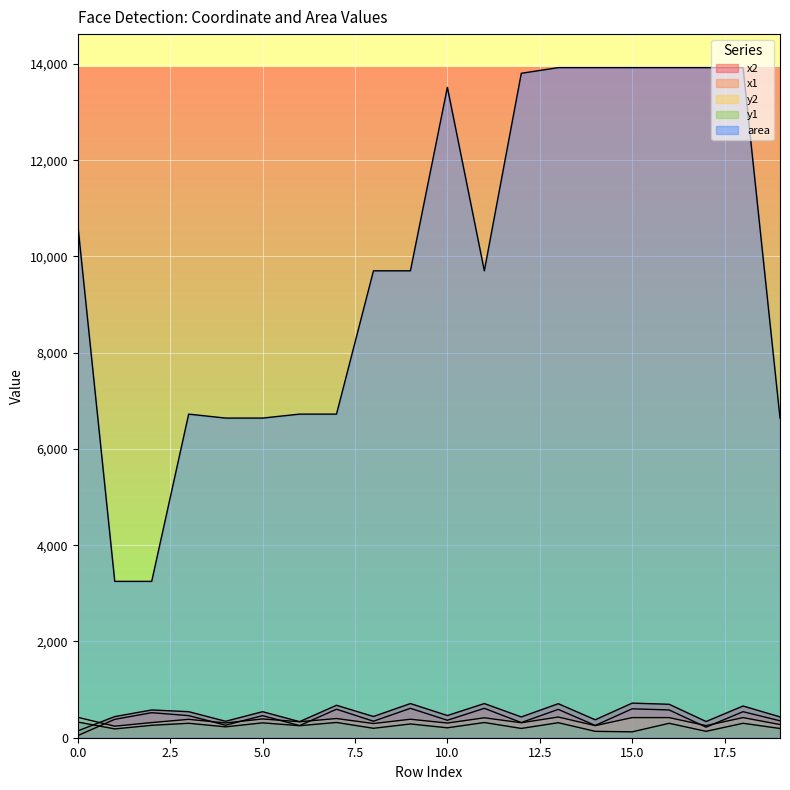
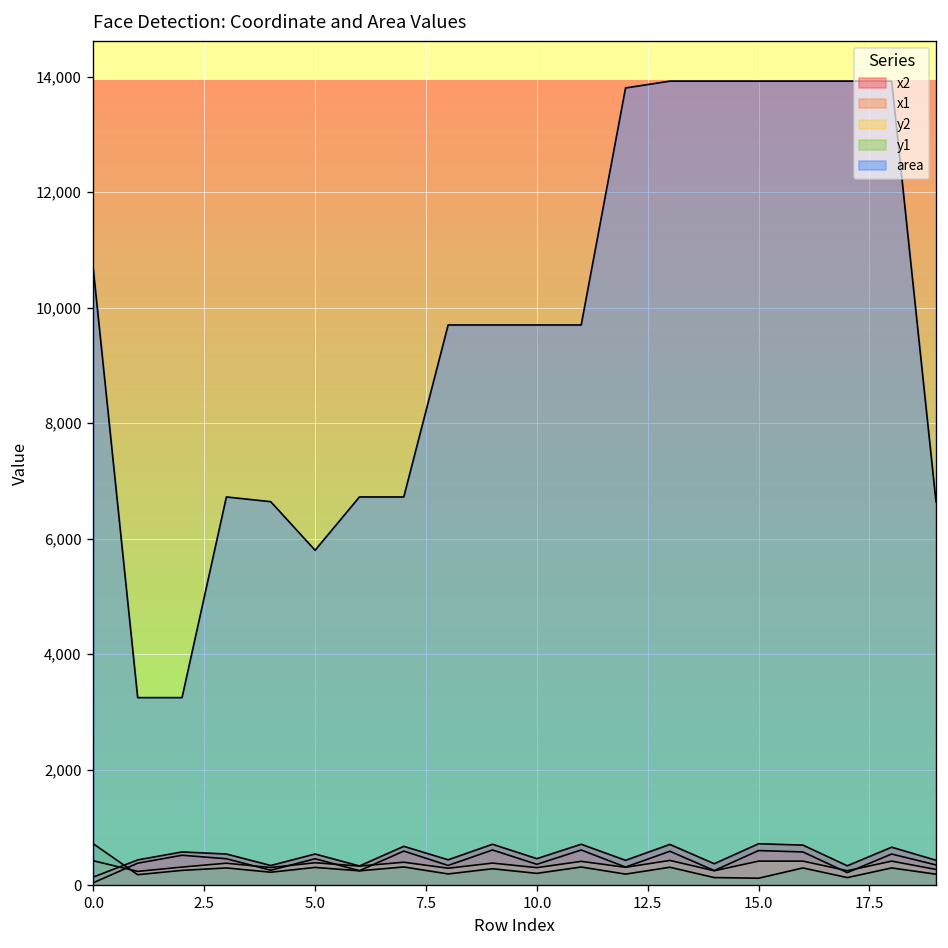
  {
    "y1": {
-     "0.0": "300",
+     "0.0": "700",
      "5.0": "300",
      "10.0": "200",
      "15.0": "100"
    },
    "area": {
      "0.0": "10,700",
-     "5.0": "6,600",
-     "10.0": "13,500",
+     "5.0": "5,800",
+     "10.0": "9,700",
      "15.0": "13,900"
    }
  }
